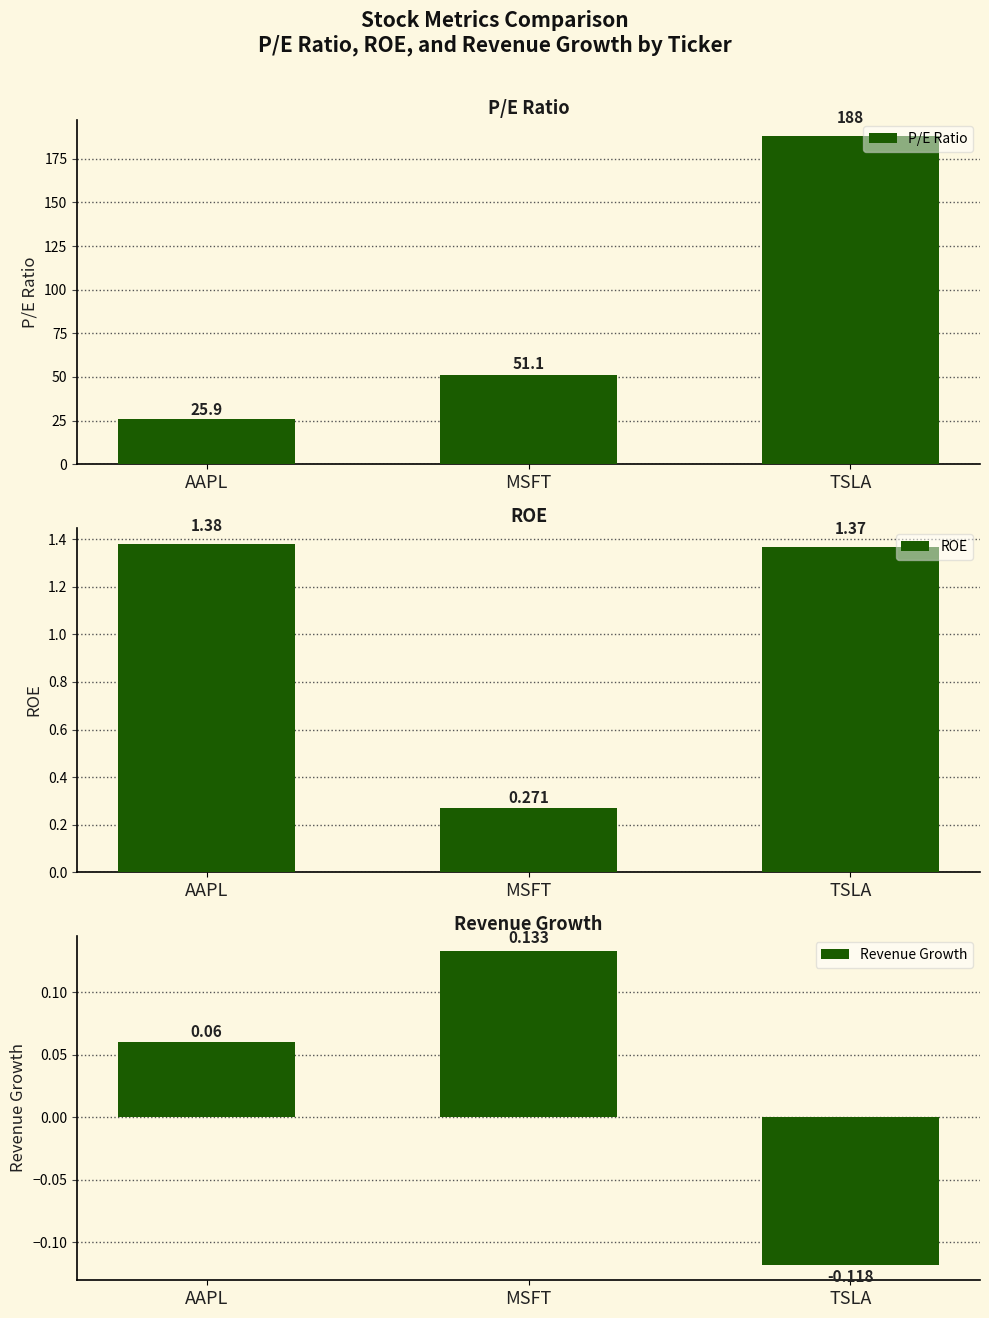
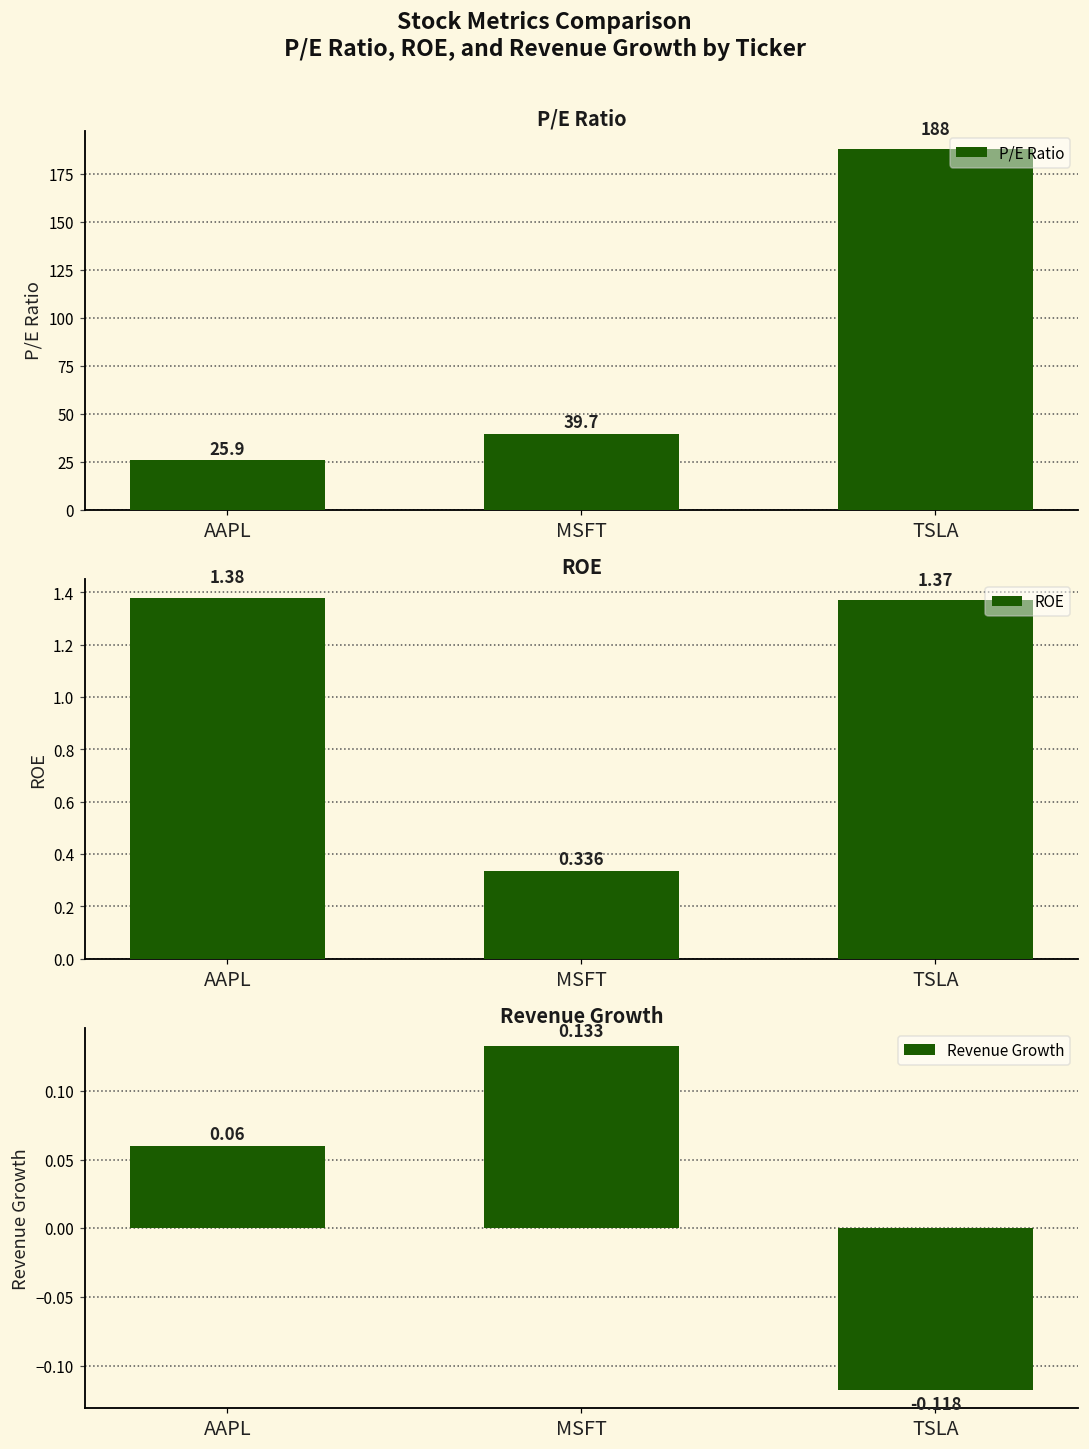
  {
    "P/E Ratio": {
      "AAPL": 25.9,
-     "MSFT": 51.1,
+     "MSFT": 39.7,
      "TSLA": 188
    },
    "ROE": {
      "AAPL": 1.38,
-     "MSFT": 0.271,
+     "MSFT": 0.336,
      "TSLA": 1.37
    },
    "Revenue Growth": {
      "AAPL": 0.06,
      "MSFT": 0.133,
      "TSLA": -0.118
    }
  }
